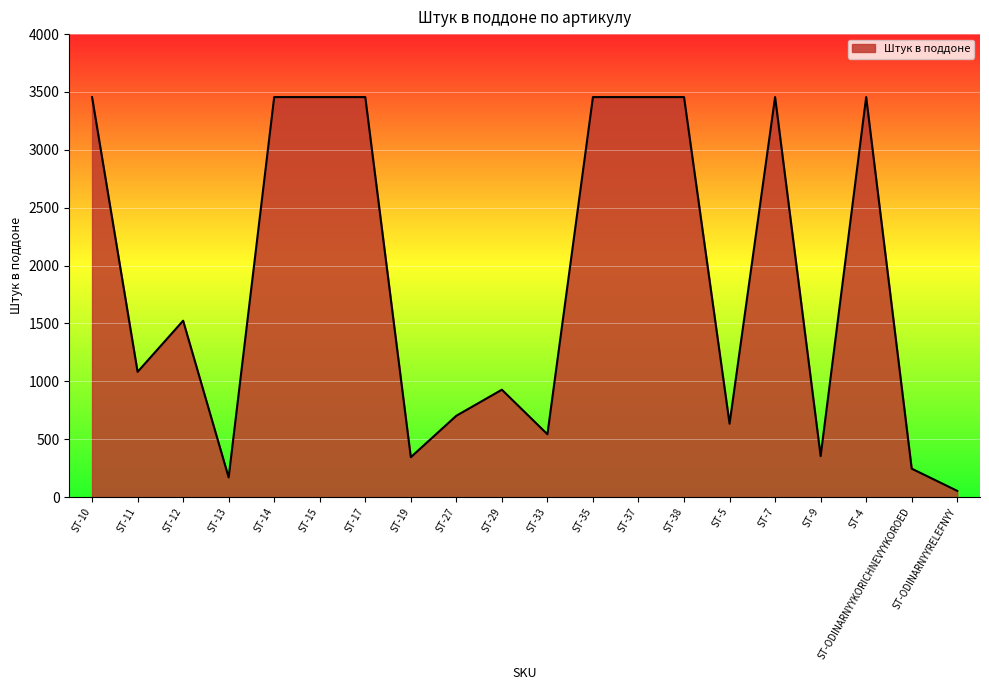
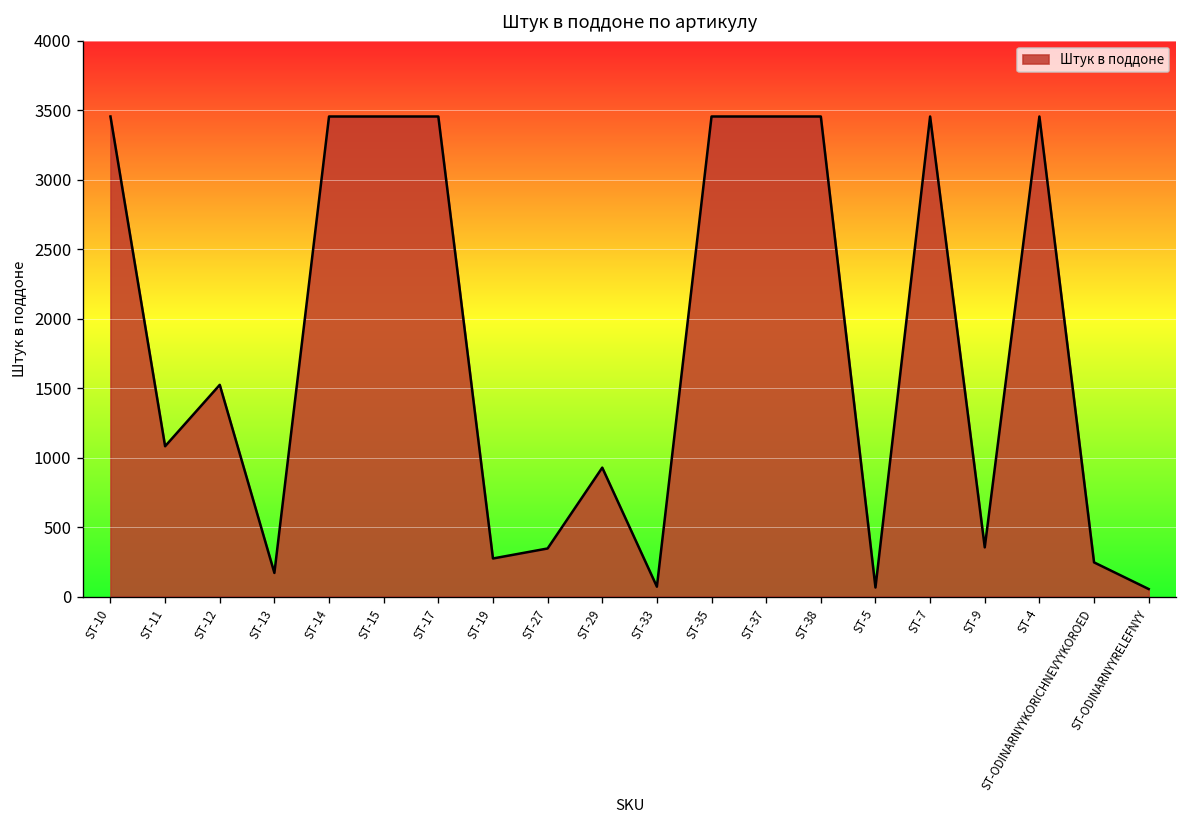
  {
    "ST-10": 3460,
    "ST-11": 1080,
    "ST-12": 1520,
    "ST-13": 170,
    "ST-14": 3460,
    "ST-15": 3460,
    "ST-17": 3460,
-   "ST-19": 350,
-   "ST-27": 700,
+   "ST-19": 270,
+   "ST-27": 350,
    "ST-29": 930,
-   "ST-33": 540,
+   "ST-33": 70,
    "ST-35": 3460,
    "ST-37": 3460,
    "ST-38": 3460,
-   "ST-5": 630,
+   "ST-5": 70,
    "ST-7": 3460,
    "ST-9": 350,
    "ST-4": 3460,
    "ST-ODINARNYYKORICHNEVYYKOROED": 250,
    "ST-ODINARNYYRELEFNYY": 50
  }
